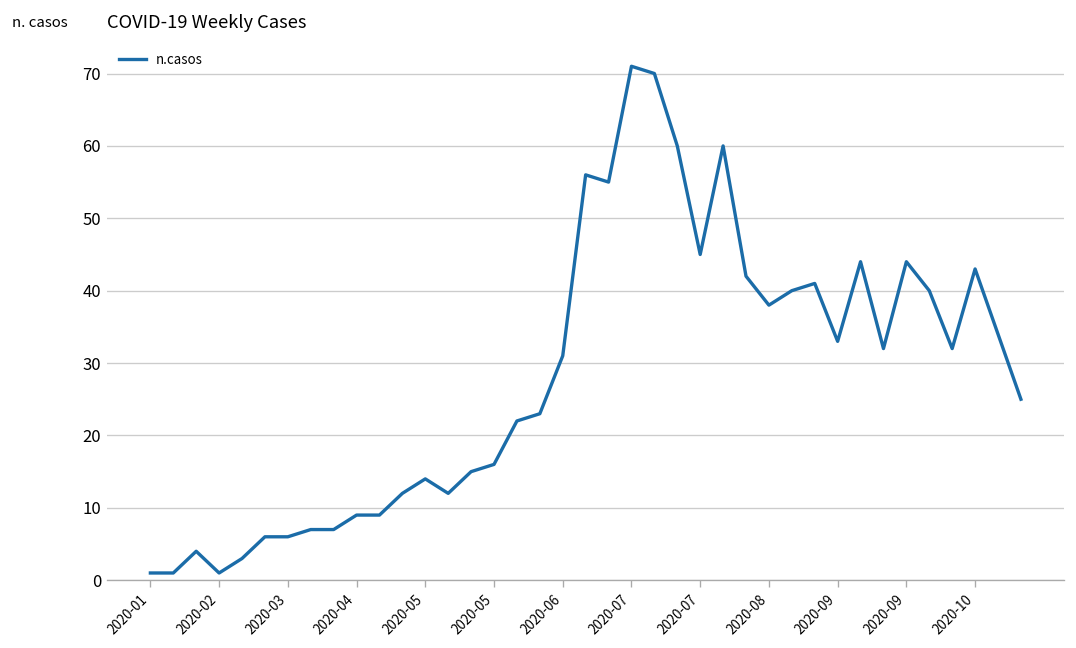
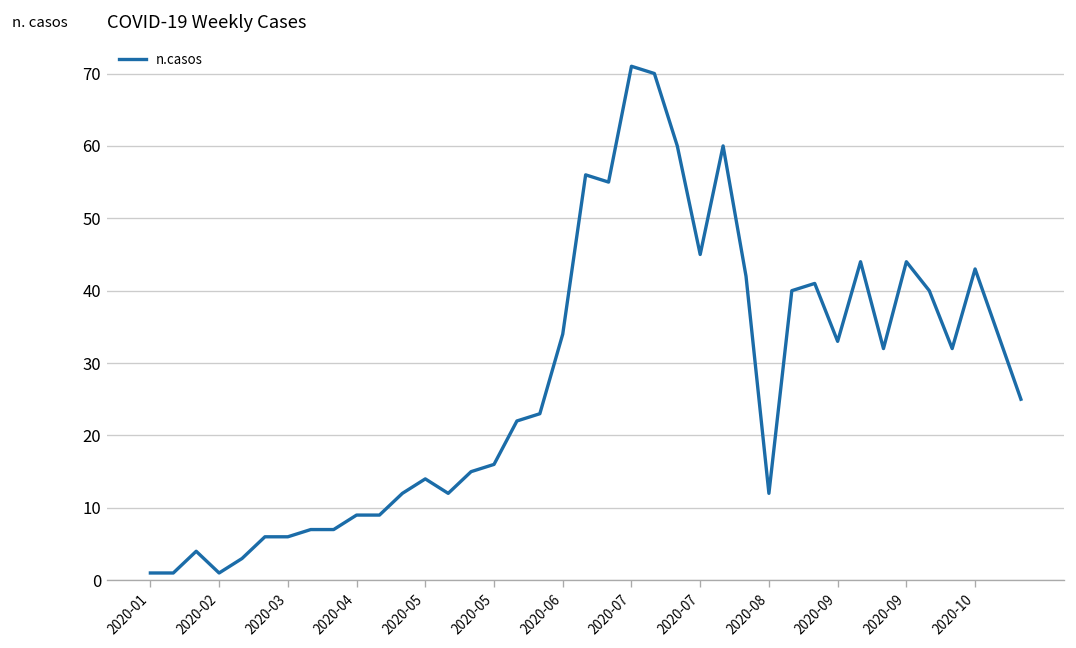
  {
    "2020-01": 1,
    "2020-02": 1,
    "2020-03": 6,
    "2020-04": 9,
-   "2020-06": 31,
-   "2020-08": 38,
+   "2020-06": 34,
+   "2020-08": 12,
    "2020-10": 43
  }
